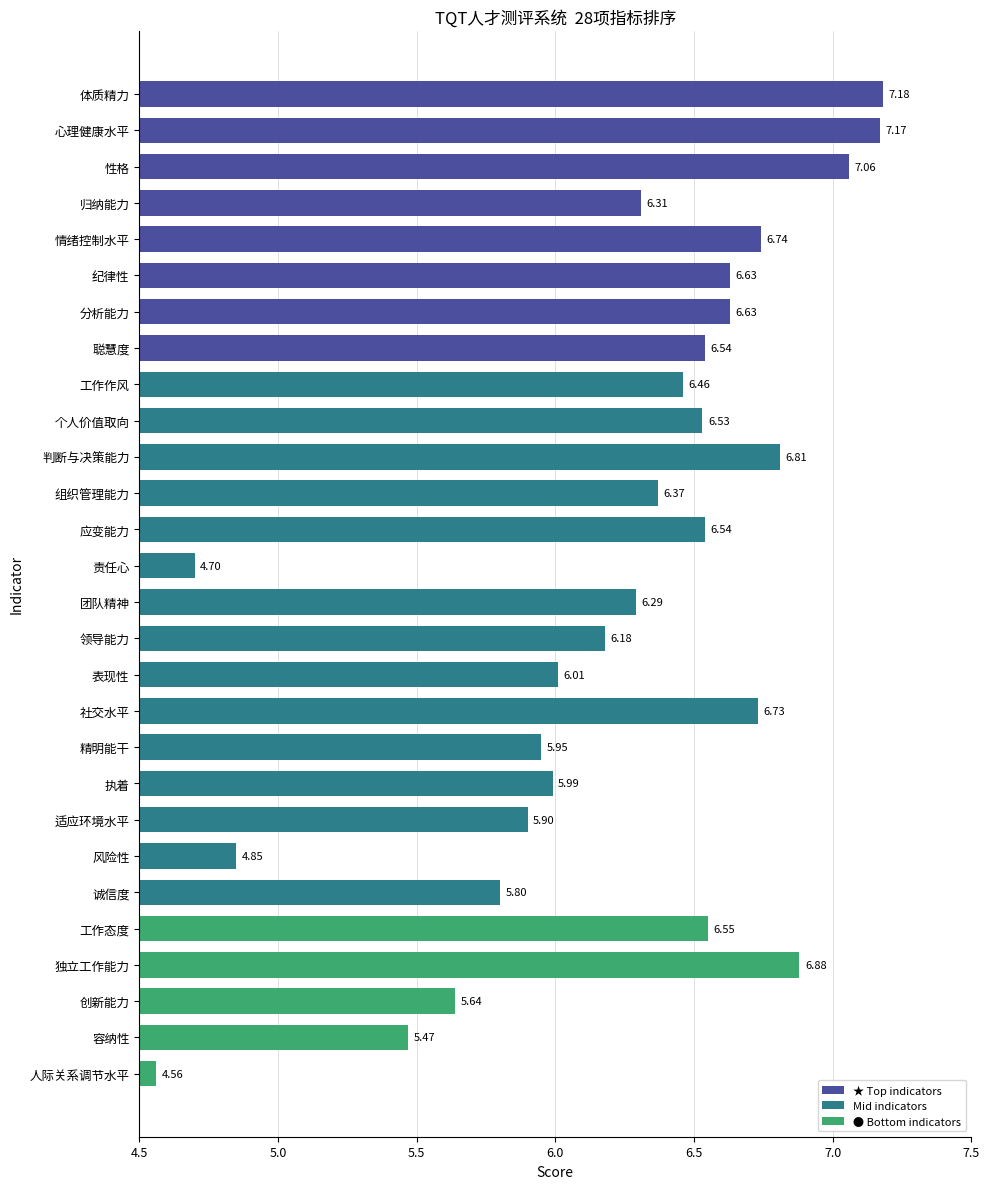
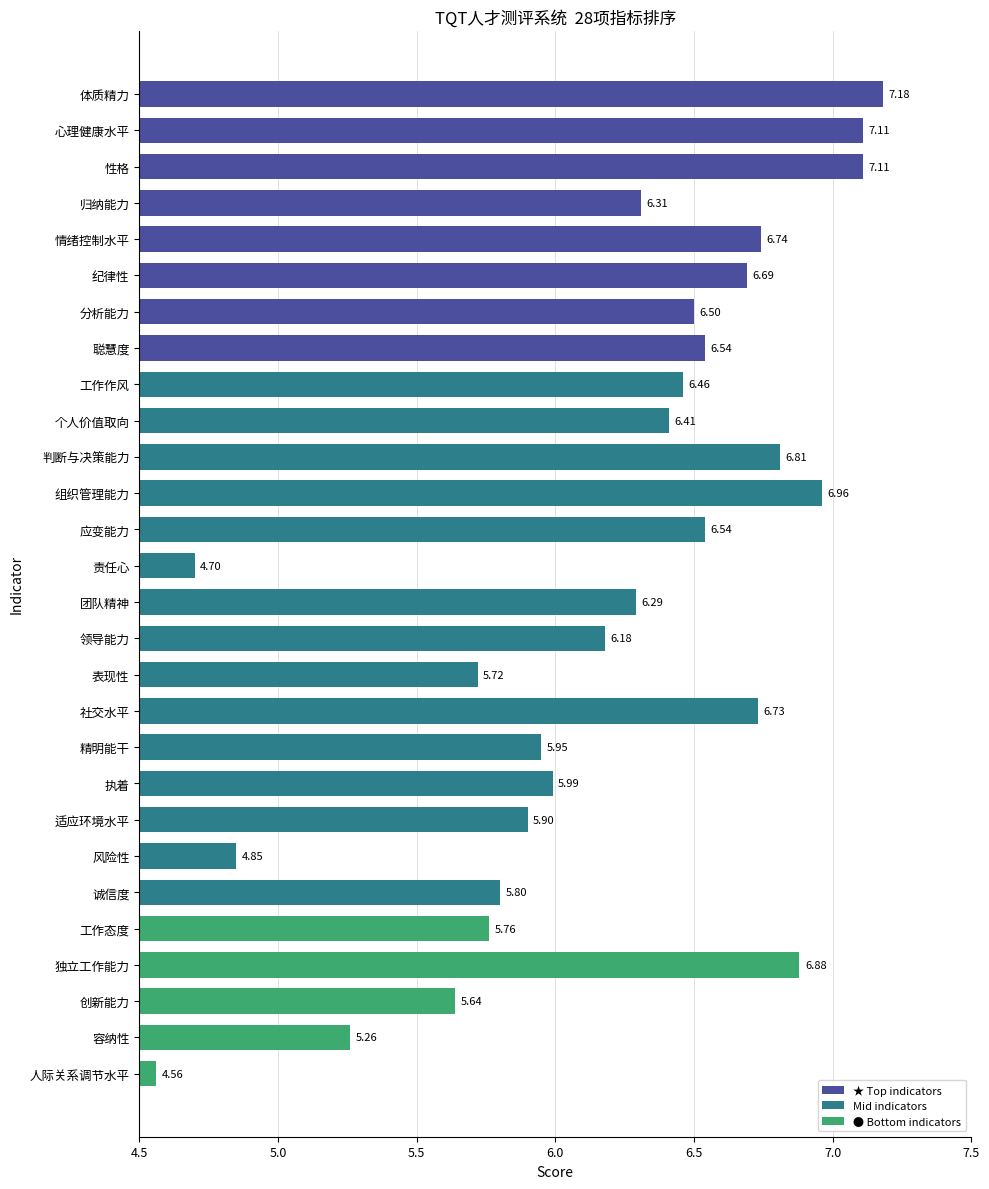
  {
    "体质精力": 7.18,
-   "心理健康水平": 7.17,
-   "性格": 7.06,
+   "心理健康水平": 7.11,
+   "性格": 7.11,
    "归纳能力": 6.31,
    "情绪控制水平": 6.74,
-   "纪律性": 6.63,
-   "分析能力": 6.63,
+   "纪律性": 6.69,
+   "分析能力": 6.50,
    "聪慧度": 6.54,
    "工作作风": 6.46,
-   "个人价值取向": 6.53,
+   "个人价值取向": 6.41,
    "判断与决策能力": 6.81,
-   "组织管理能力": 6.37,
+   "组织管理能力": 6.96,
    "应变能力": 6.54,
    "责任心": 4.70,
    "团队精神": 6.29,
    "领导能力": 6.18,
-   "表现性": 6.01,
+   "表现性": 5.72,
    "社交水平": 6.73,
    "精明能干": 5.95,
    "执着": 5.99,
    "适应环境水平": 5.90,
    "风险性": 4.85,
    "诚信度": 5.80,
-   "工作态度": 6.55,
+   "工作态度": 5.76,
    "独立工作能力": 6.88,
    "创新能力": 5.64,
-   "容纳性": 5.47,
+   "容纳性": 5.26,
    "人际关系调节水平": 4.56
  }
